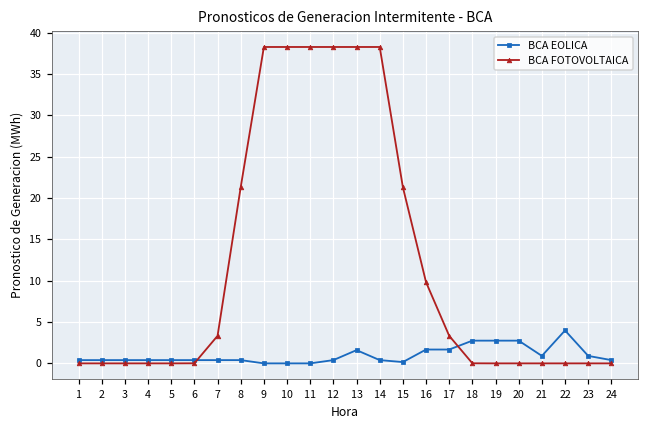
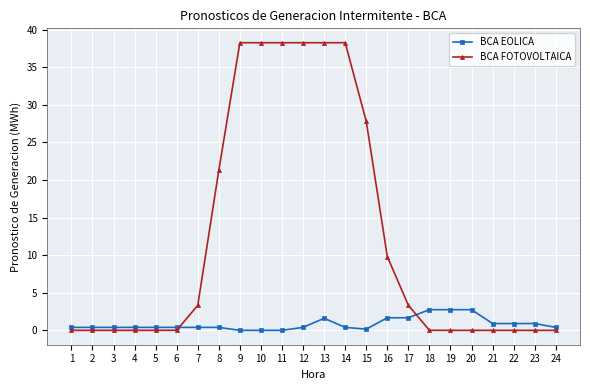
  {
    "BCA EOLICA": {
      "1": 0,
      "2": 0,
      "3": 0,
      "4": 0,
      "5": 0,
      "6": 0,
      "7": 0,
      "8": 0,
      "9": 0,
      "10": 0,
      "11": 0,
      "12": 0,
      "13": 2,
      "14": 0,
      "15": 0,
      "16": 2,
      "17": 2,
      "18": 3,
      "19": 3,
      "20": 3,
      "21": 1,
-     "22": 4,
+     "22": 1,
      "23": 1,
      "24": 0
    },
    "BCA FOTOVOLTAICA": {
      "1": 0,
      "2": 0,
      "3": 0,
      "4": 0,
      "5": 0,
      "6": 0,
      "7": 3,
      "8": 21,
      "9": 38,
      "10": 38,
      "11": 38,
      "12": 38,
      "13": 38,
      "14": 38,
-     "15": 21,
+     "15": 28,
      "16": 10,
      "17": 3,
      "18": 0,
      "19": 0,
      "20": 0,
      "21": 0,
      "22": 0,
      "23": 0,
      "24": 0
    }
  }
